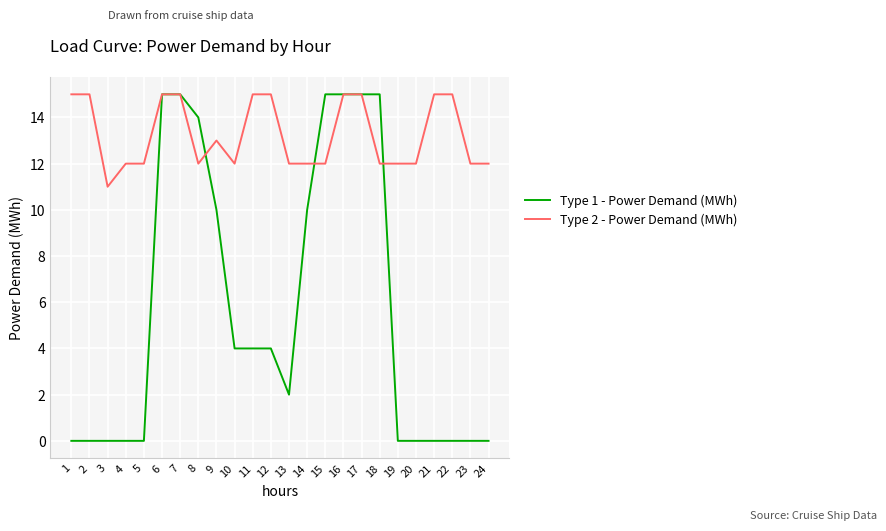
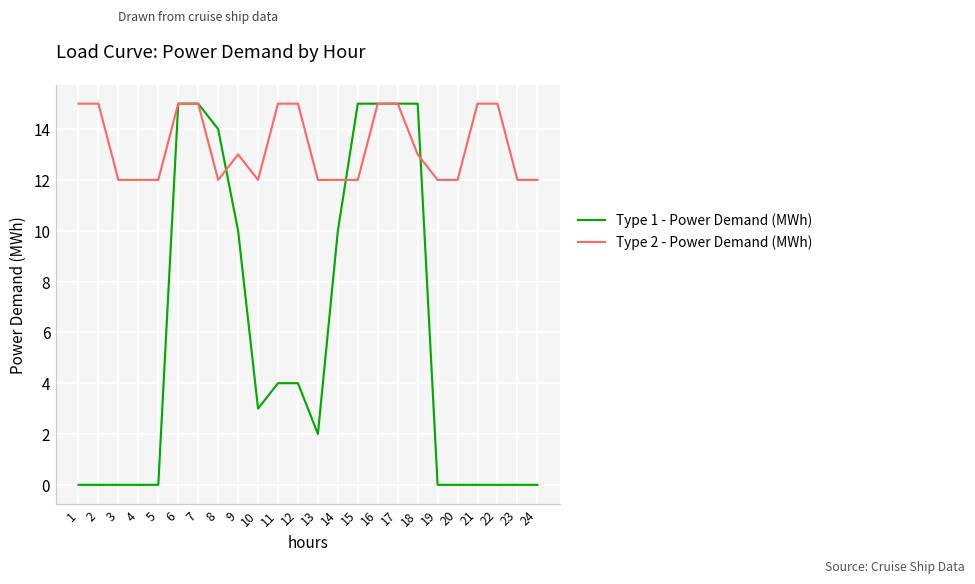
  {
    "Type 1 - Power Demand (MWh)": {
      "1": 0,
      "2": 0,
      "3": 0,
      "4": 0,
      "5": 0,
      "8": 14,
      "9": 10,
-     "10": 4,
+     "10": 3,
      "11": 4,
      "12": 4,
      "13": 2,
      "14": 10,
      "15": 15,
      "18": 15,
      "19": 0,
      "20": 0,
      "21": 0,
      "22": 0,
      "23": 0,
      "24": 0
    },
    "Type 2 - Power Demand (MWh)": {
      "1": 15,
      "2": 15,
-     "3": 11,
+     "3": 12,
      "4": 12,
      "5": 12,
      "8": 12,
      "9": 13,
      "10": 12,
      "11": 15,
      "12": 15,
      "13": 12,
      "14": 12,
      "15": 12,
-     "18": 12,
+     "18": 13,
      "19": 12,
      "20": 12,
      "21": 15,
      "22": 15,
      "23": 12,
      "24": 12
    }
  }
